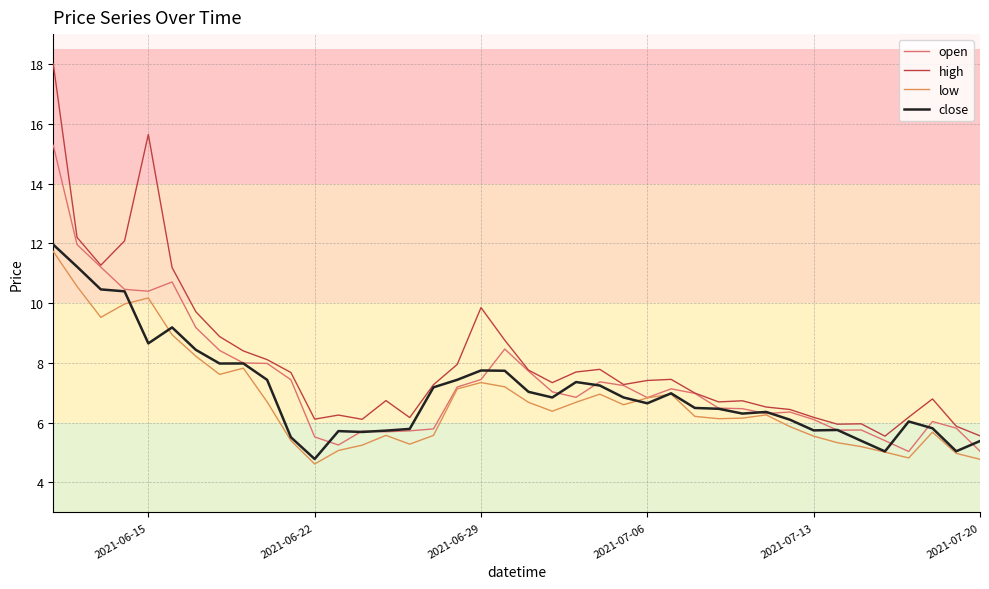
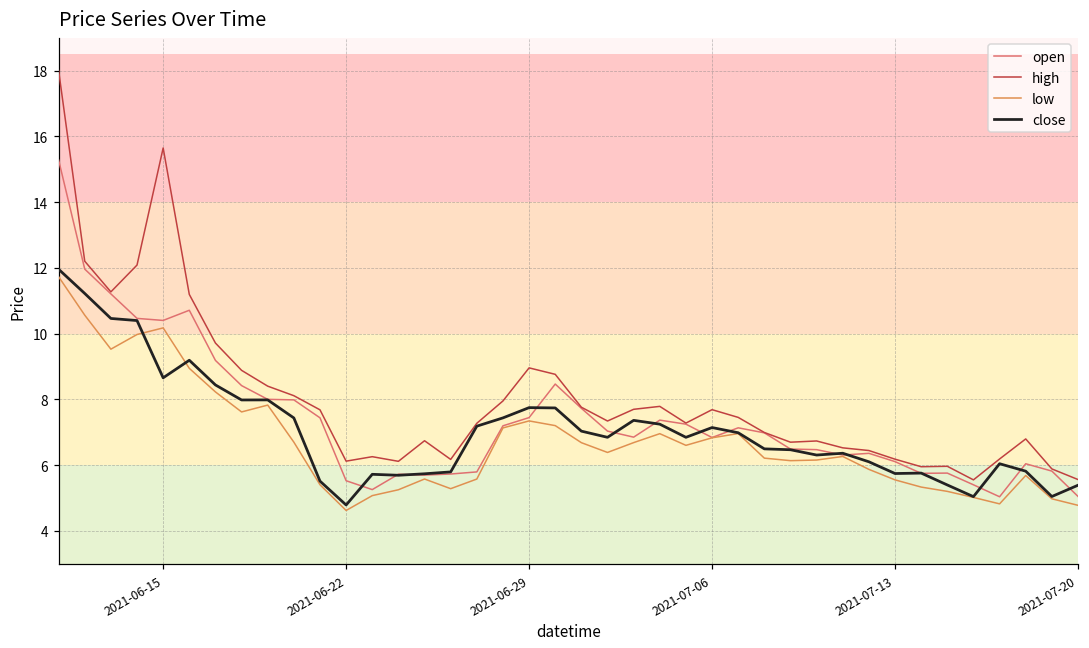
  {
    "high": {
      "2021-06-15": 15.6,
      "2021-06-22": 6.1,
-     "2021-06-29": 9.9,
-     "2021-07-06": 7.4,
+     "2021-06-29": 9.0,
+     "2021-07-06": 7.7,
      "2021-07-20": 5.6
    },
    "close": {
      "2021-06-15": 8.7,
      "2021-06-22": 4.8,
      "2021-06-29": 7.7,
-     "2021-07-06": 6.6,
+     "2021-07-06": 7.1,
      "2021-07-13": 5.7,
      "2021-07-20": 5.4
    }
  }
